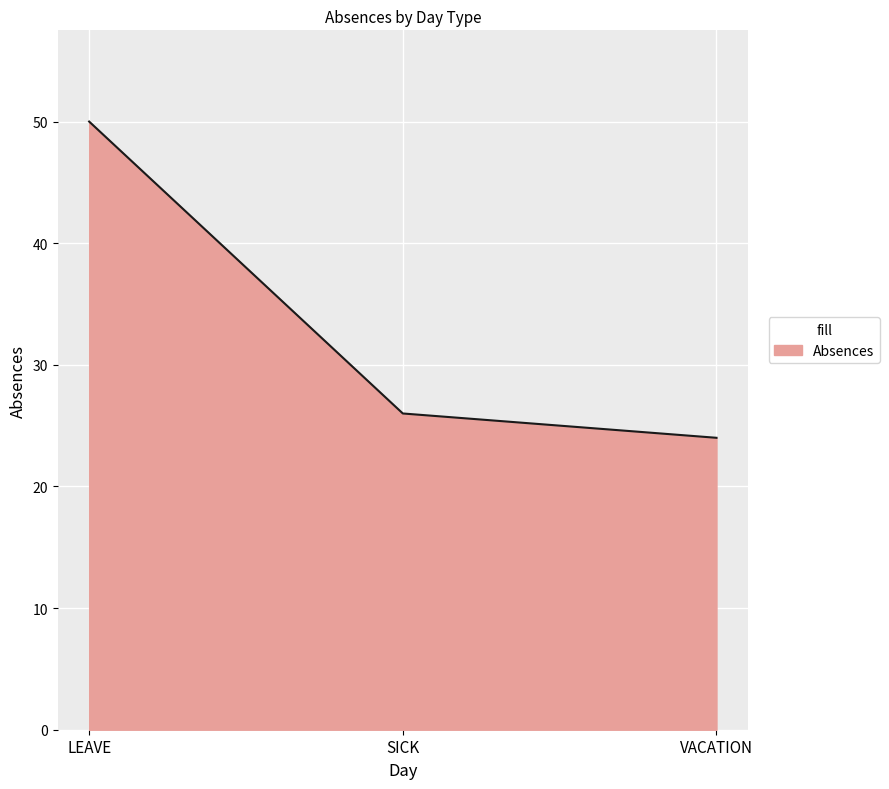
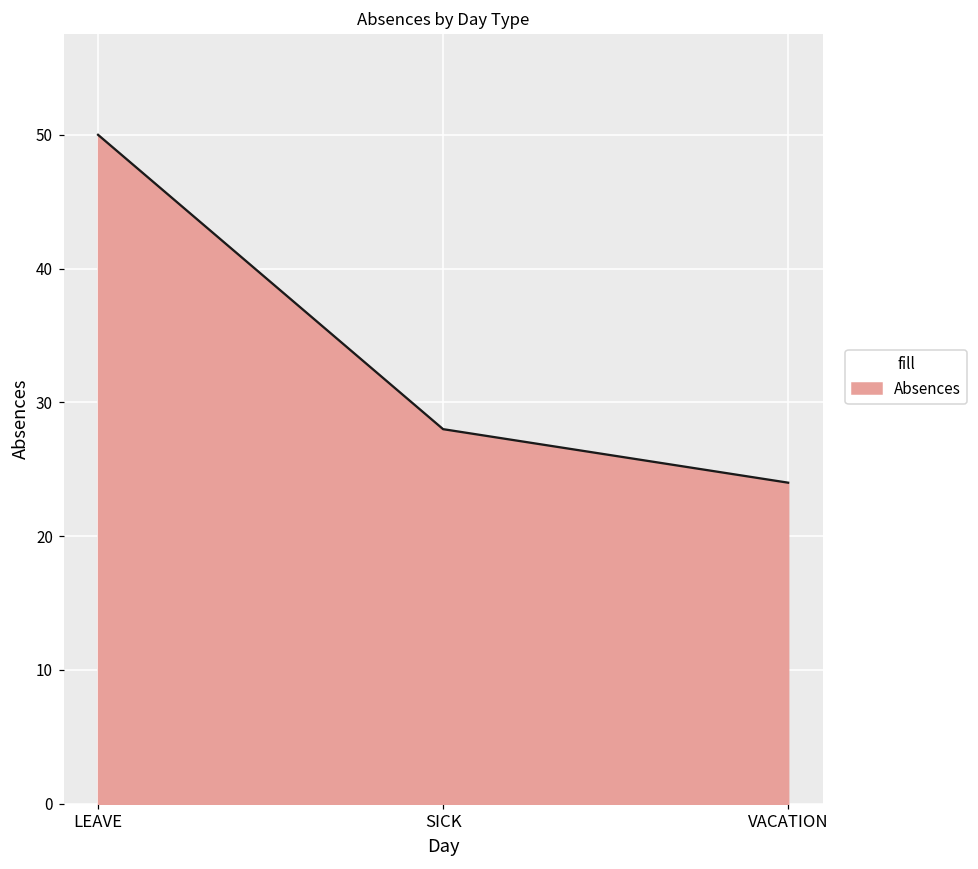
  {
    "LEAVE": 50,
-   "SICK": 26,
+   "SICK": 28,
    "VACATION": 24
  }
